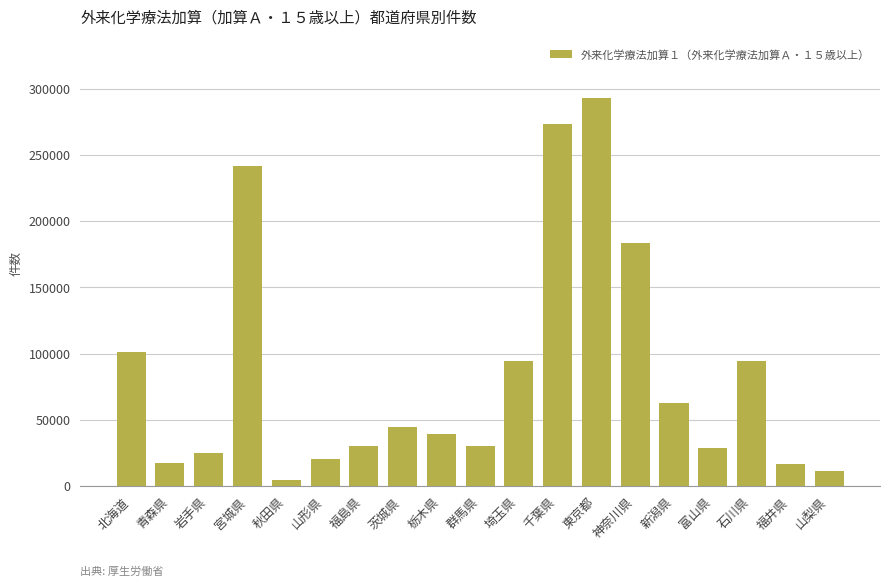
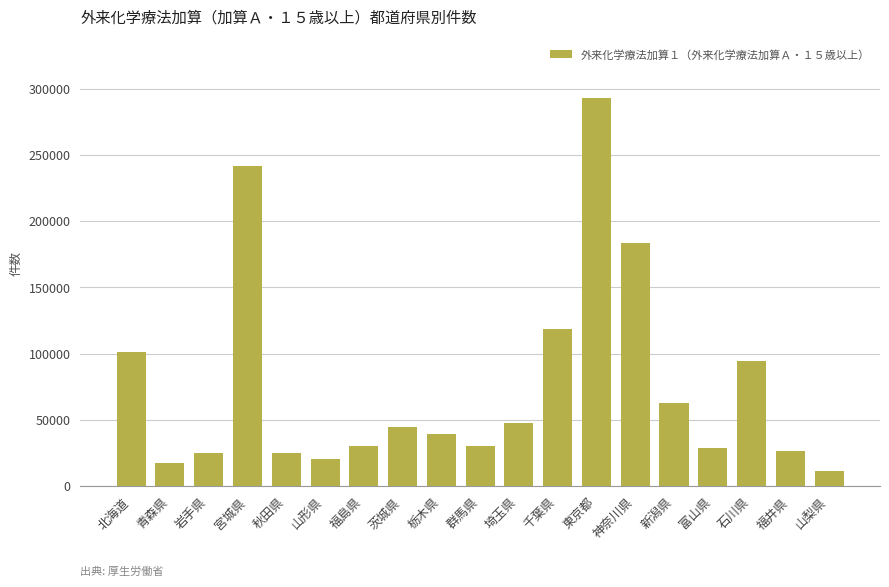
  {
    "北海道": 101000,
    "青森県": 18000,
    "岩手県": 25000,
    "宮城県": 241000,
-   "秋田県": 5000,
+   "秋田県": 25000,
    "山形県": 21000,
    "福島県": 30000,
    "茨城県": 44000,
    "栃木県": 40000,
    "群馬県": 30000,
-   "埼玉県": 95000,
-   "千葉県": 273000,
+   "埼玉県": 48000,
+   "千葉県": 118000,
    "東京都": 293000,
    "神奈川県": 183000,
    "新潟県": 63000,
    "富山県": 28000,
    "石川県": 94000,
-   "福井県": 16000,
+   "福井県": 27000,
    "山梨県": 11000
  }
